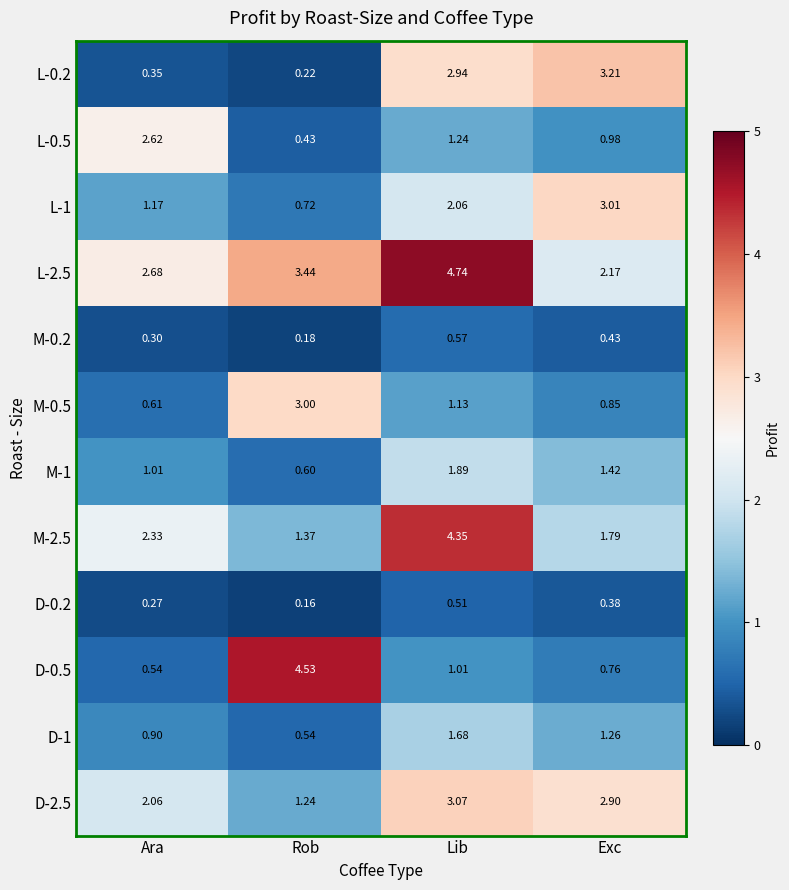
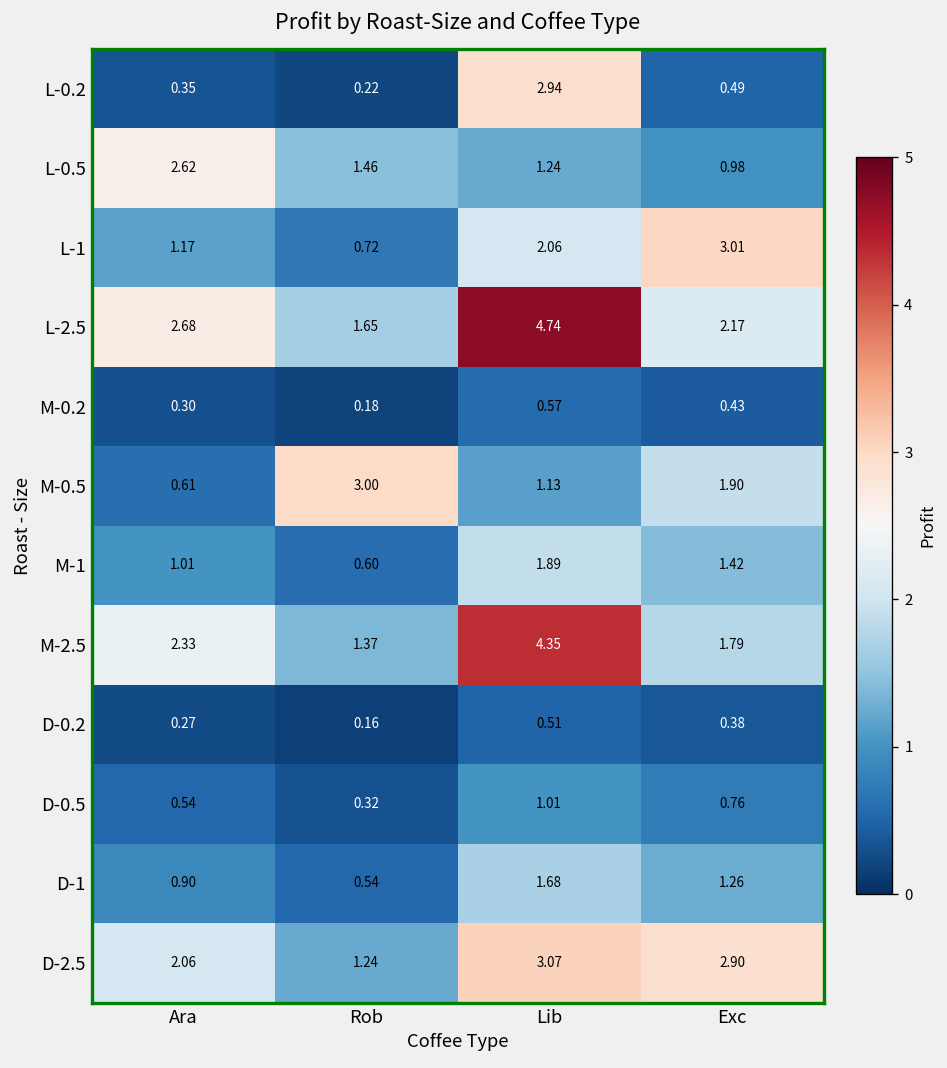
  {
    "L-0.2": {
      "Ara": 0.35,
      "Rob": 0.22,
      "Lib": 2.94,
-     "Exc": 3.21
+     "Exc": 0.49
    },
    "L-0.5": {
      "Ara": 2.62,
-     "Rob": 0.43,
+     "Rob": 1.46,
      "Lib": 1.24,
      "Exc": 0.98
    },
    "L-1": {
      "Ara": 1.17,
      "Rob": 0.72,
      "Lib": 2.06,
      "Exc": 3.01
    },
    "L-2.5": {
      "Ara": 2.68,
-     "Rob": 3.44,
+     "Rob": 1.65,
      "Lib": 4.74,
      "Exc": 2.17
    },
    "M-0.2": {
      "Ara": 0.30,
      "Rob": 0.18,
      "Lib": 0.57,
      "Exc": 0.43
    },
    "M-0.5": {
      "Ara": 0.61,
      "Rob": 3.00,
      "Lib": 1.13,
-     "Exc": 0.85
+     "Exc": 1.90
    },
    "M-1": {
      "Ara": 1.01,
      "Rob": 0.60,
      "Lib": 1.89,
      "Exc": 1.42
    },
    "M-2.5": {
      "Ara": 2.33,
      "Rob": 1.37,
      "Lib": 4.35,
      "Exc": 1.79
    },
    "D-0.2": {
      "Ara": 0.27,
      "Rob": 0.16,
      "Lib": 0.51,
      "Exc": 0.38
    },
    "D-0.5": {
      "Ara": 0.54,
-     "Rob": 4.53,
+     "Rob": 0.32,
      "Lib": 1.01,
      "Exc": 0.76
    },
    "D-1": {
      "Ara": 0.90,
      "Rob": 0.54,
      "Lib": 1.68,
      "Exc": 1.26
    },
    "D-2.5": {
      "Ara": 2.06,
      "Rob": 1.24,
      "Lib": 3.07,
      "Exc": 2.90
    }
  }
